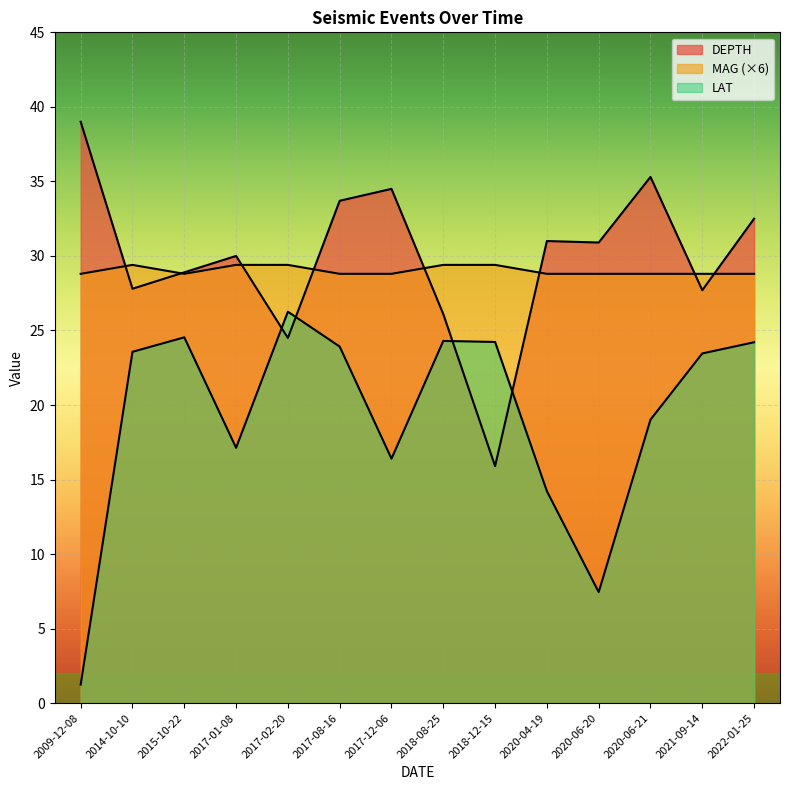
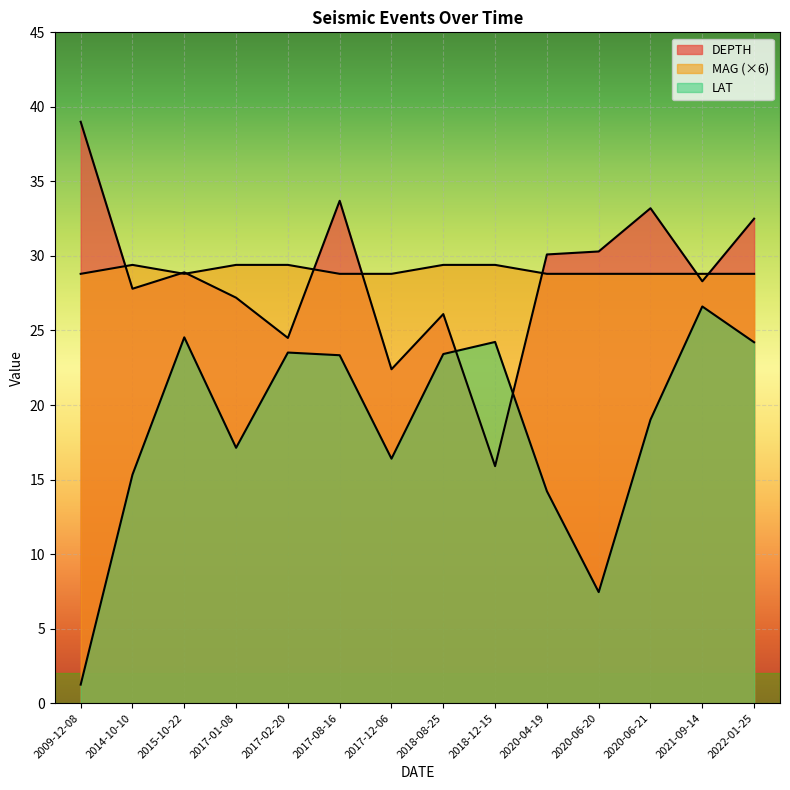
  {
    "DEPTH": {
      "2009-12-08": 39.0,
      "2014-10-10": 27.8,
-     "2017-01-08": 30.0,
+     "2017-01-08": 27.2,
      "2017-02-20": 24.5,
      "2017-08-16": 33.7,
-     "2017-12-06": 34.5,
+     "2017-12-06": 22.4,
      "2018-08-25": 26.1,
      "2018-12-15": 15.9,
-     "2020-04-19": 31.0,
-     "2020-06-20": 30.9,
-     "2020-06-21": 35.3,
-     "2021-09-14": 27.7,
+     "2020-04-19": 30.1,
+     "2020-06-20": 30.3,
+     "2020-06-21": 33.2,
+     "2021-09-14": 28.3,
      "2022-01-25": 32.5
    },
    "MAG (×6)": {
      "2009-12-08": 28.8,
      "2014-10-10": 29.4,
      "2017-01-08": 29.4,
      "2017-02-20": 29.4,
      "2017-08-16": 28.8,
      "2017-12-06": 28.8,
      "2018-08-25": 29.4,
      "2018-12-15": 29.4,
      "2020-04-19": 28.8,
      "2020-06-20": 28.8,
      "2020-06-21": 28.8,
      "2021-09-14": 28.8,
      "2022-01-25": 28.8
    },
    "LAT": {
      "2009-12-08": 1.2,
-     "2014-10-10": 23.6,
+     "2014-10-10": 15.3,
      "2015-10-22": 24.5,
      "2017-01-08": 17.1,
-     "2017-02-20": 26.3,
-     "2017-08-16": 23.9,
+     "2017-02-20": 23.5,
+     "2017-08-16": 23.3,
      "2017-12-06": 16.4,
-     "2018-08-25": 24.3,
+     "2018-08-25": 23.4,
      "2018-12-15": 24.2,
      "2020-04-19": 14.2,
      "2020-06-20": 7.5,
      "2020-06-21": 19.0,
-     "2021-09-14": 23.5,
+     "2021-09-14": 26.6,
      "2022-01-25": 24.2
    }
  }
